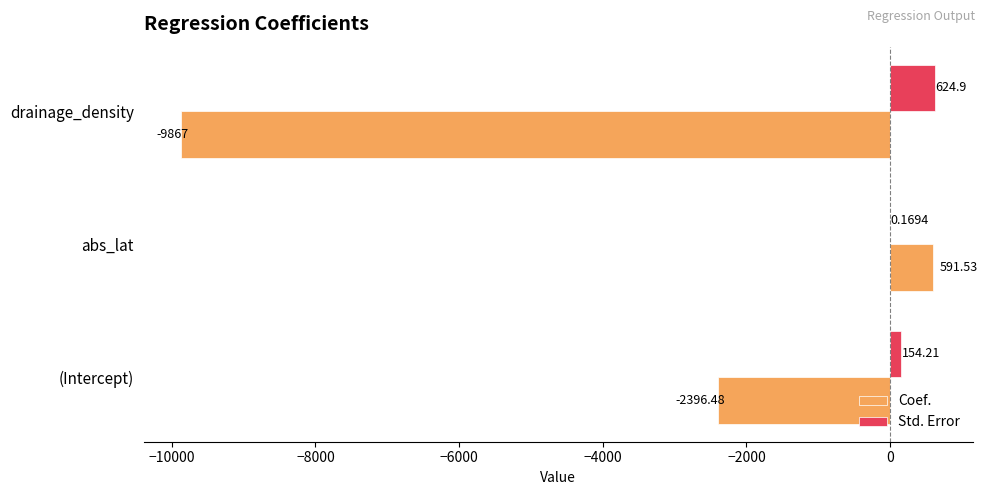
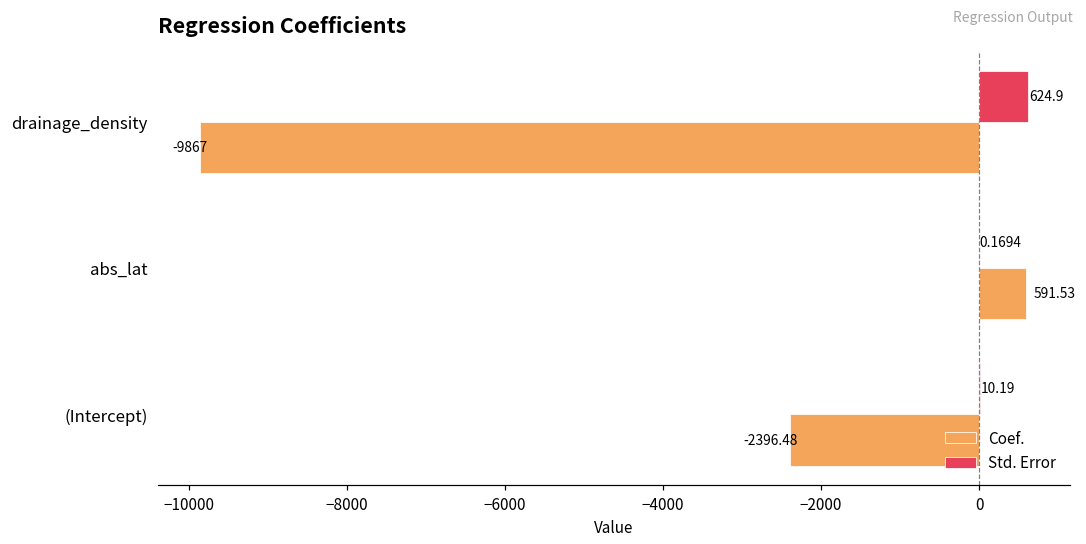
  {
    "Coef.": {
      "drainage_density": -9867,
      "abs_lat": 591.53,
      "(Intercept)": -2396.48
    },
    "Std. Error": {
      "drainage_density": 624.9,
      "abs_lat": 0.1694,
-     "(Intercept)": 154.21
+     "(Intercept)": 10.19
    }
  }
